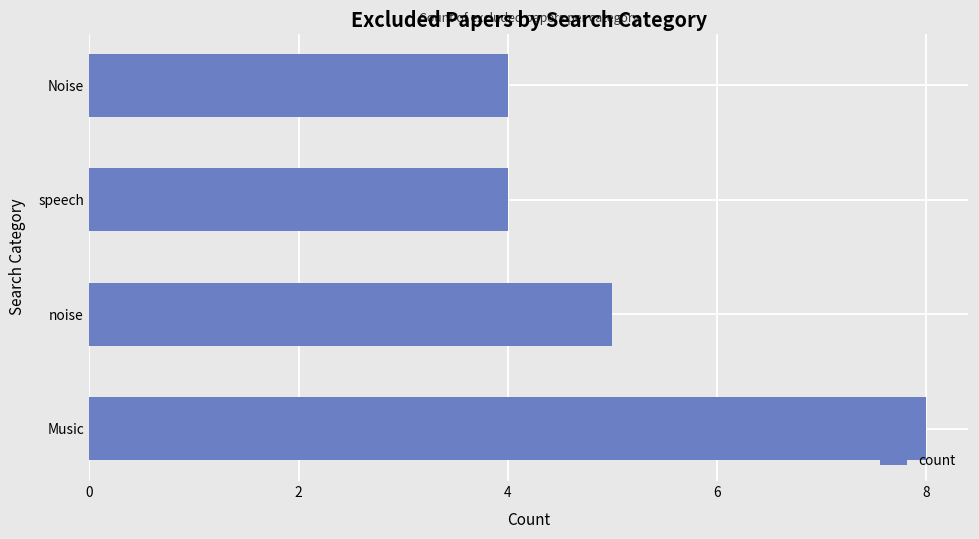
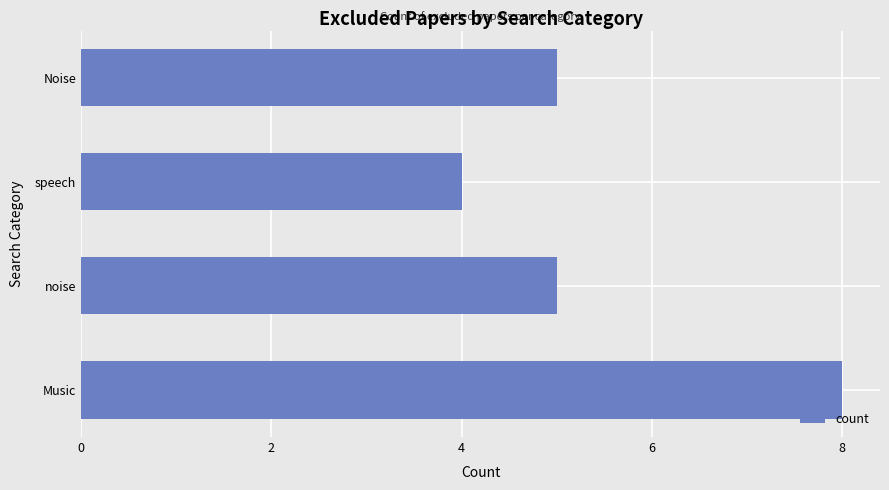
  {
-   "Noise": 4,
+   "Noise": 5,
    "speech": 4,
    "noise": 5,
    "Music": 8
  }
